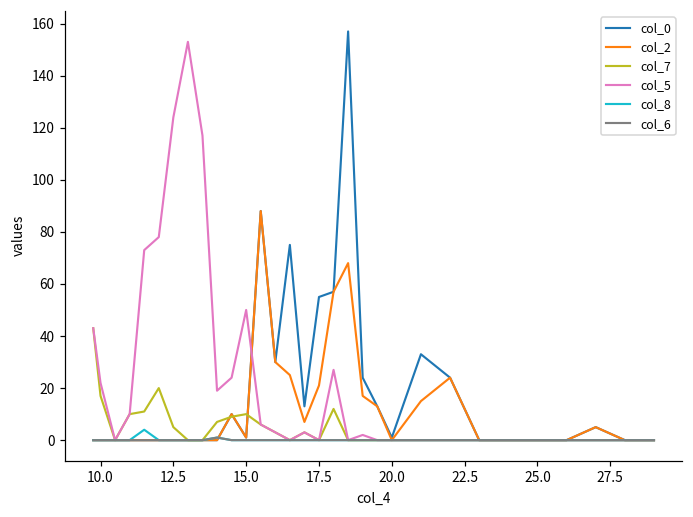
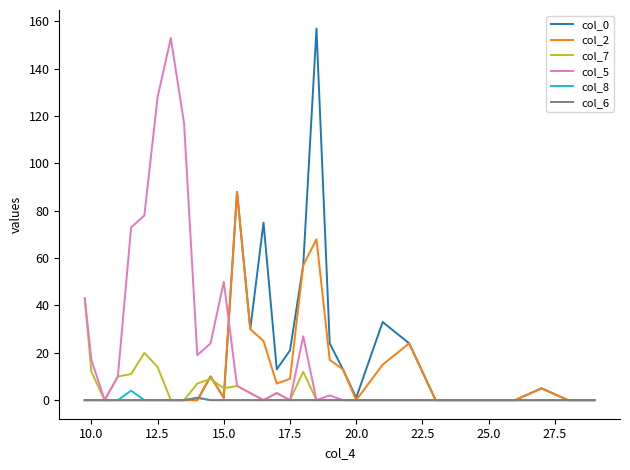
  {
    "col_0": {
-     "17.5": 55
+     "17.5": 21
    },
    "col_2": {
-     "17.5": 21
+     "17.5": 9
    },
    "col_7": {
-     "10.0": 17,
-     "12.5": 5,
-     "15.0": 10
+     "10.0": 12,
+     "12.5": 14,
+     "15.0": 5
    },
    "col_5": {
-     "10.0": 22,
-     "12.5": 124,
+     "10.0": 17,
+     "12.5": 128,
      "15.0": 50
    }
  }
